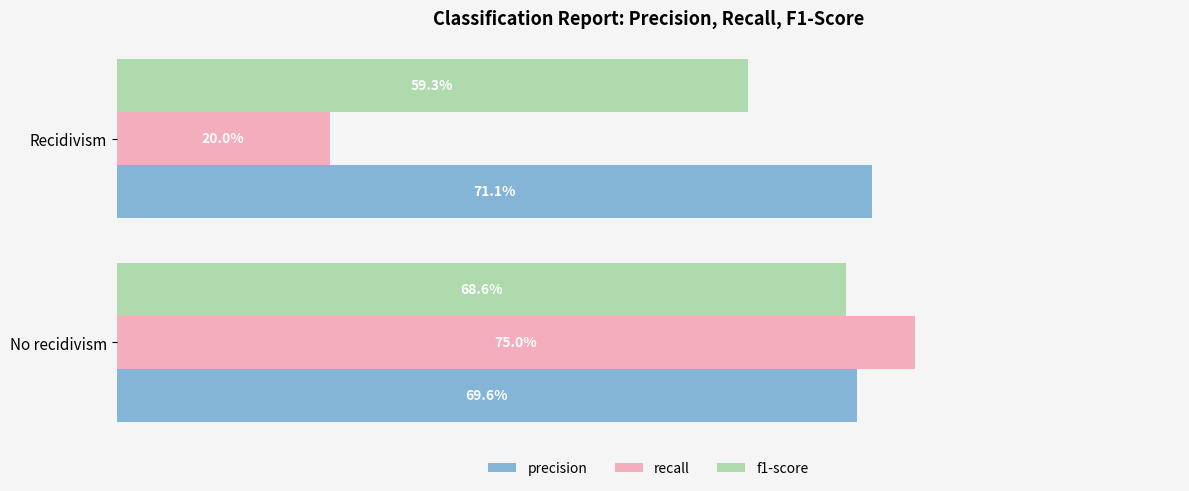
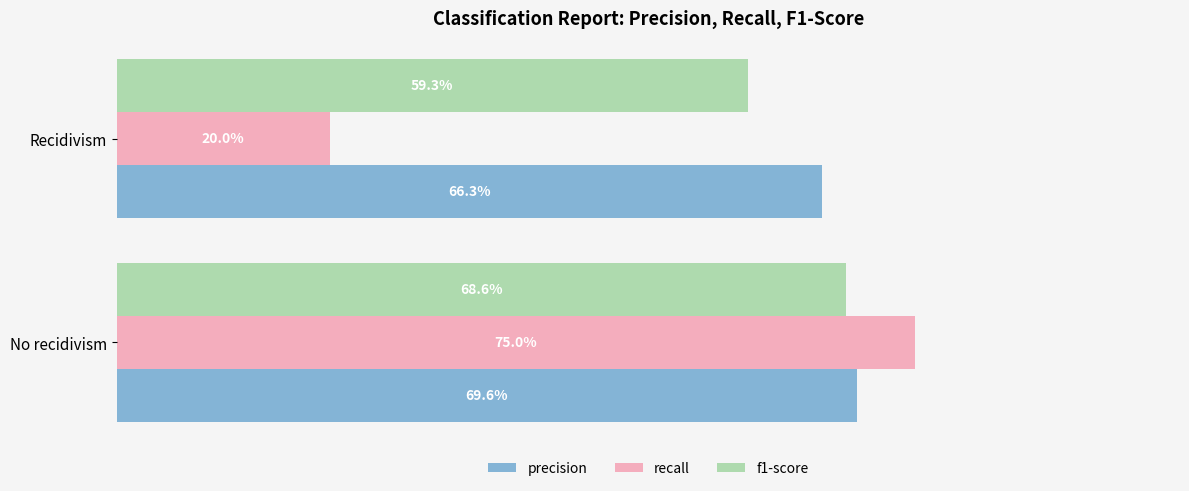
  {
    "precision": {
-     "Recidivism": "71.1%",
+     "Recidivism": "66.3%",
      "No recidivism": "69.6%"
    },
    "recall": {
      "Recidivism": "20.0%",
      "No recidivism": "75.0%"
    },
    "f1-score": {
      "Recidivism": "59.3%",
      "No recidivism": "68.6%"
    }
  }
